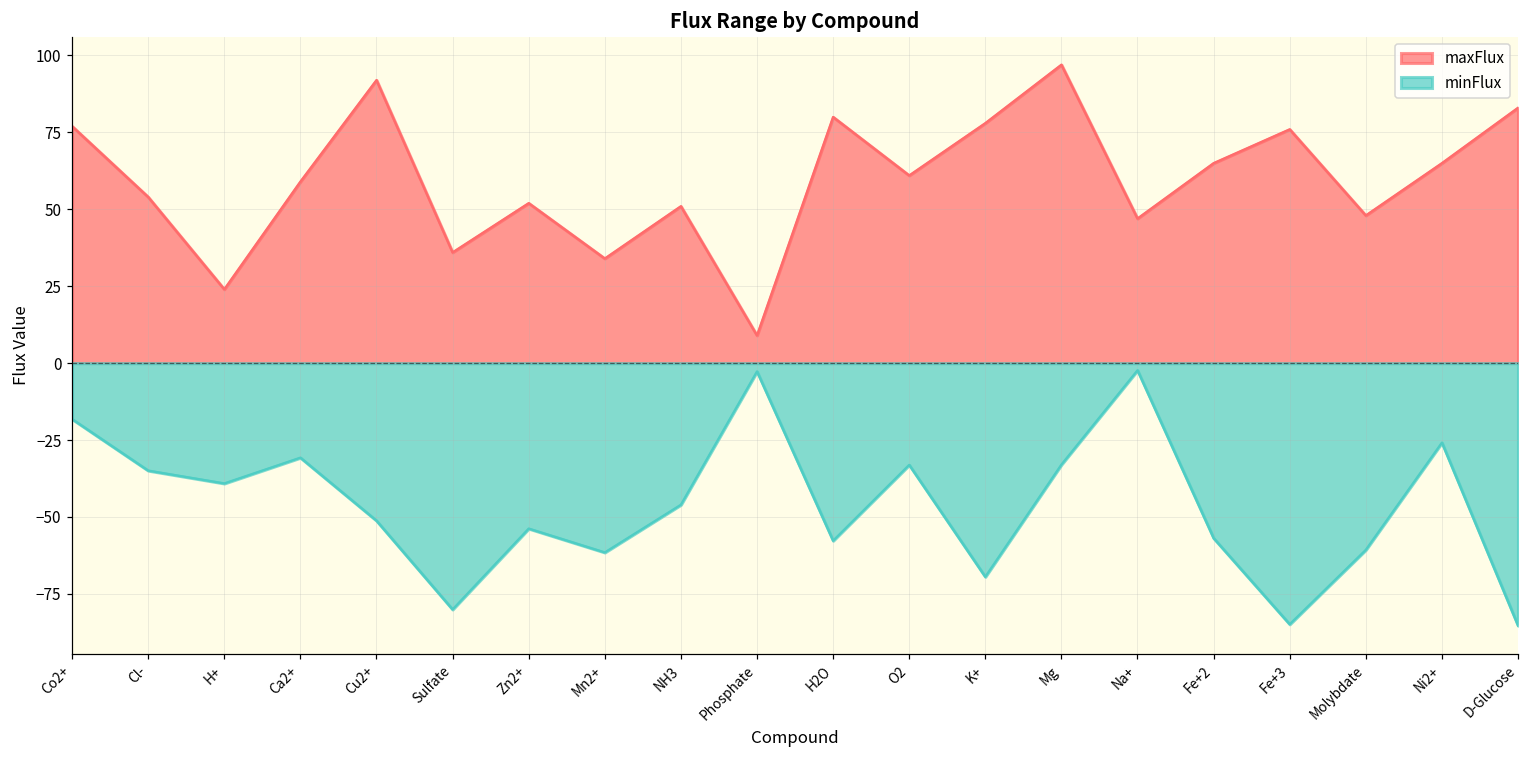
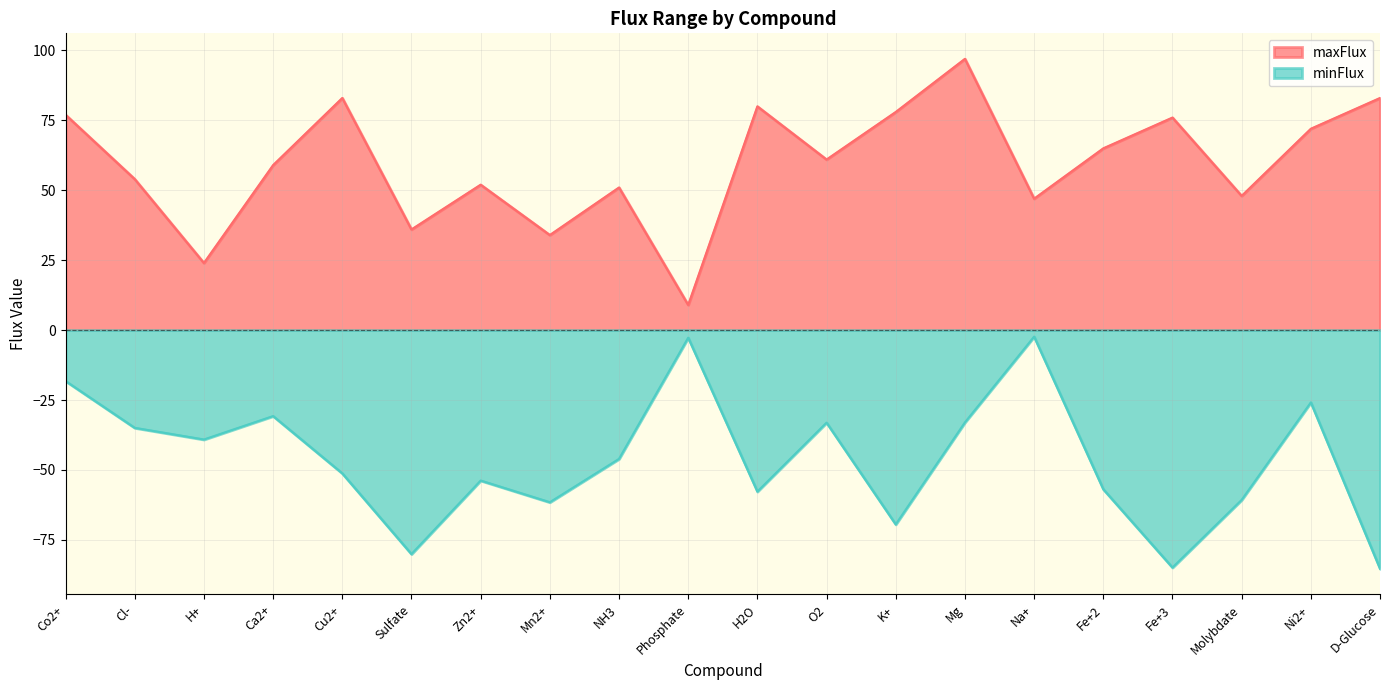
  {
    "maxFlux": {
      "Co2+": 77,
      "Cl-": 54,
      "H+": 24,
      "Ca2+": 59,
-     "Cu2+": 92,
+     "Cu2+": 83,
      "Sulfate": 36,
      "Zn2+": 52,
      "Mn2+": 34,
      "NH3": 51,
      "Phosphate": 9,
      "H2O": 80,
      "O2": 61,
      "K+": 78,
      "Mg": 97,
      "Na+": 47,
      "Fe+2": 65,
      "Fe+3": 76,
      "Molybdate": 48,
-     "Ni2+": 65,
+     "Ni2+": 72,
      "D-Glucose": 83
    }
  }
